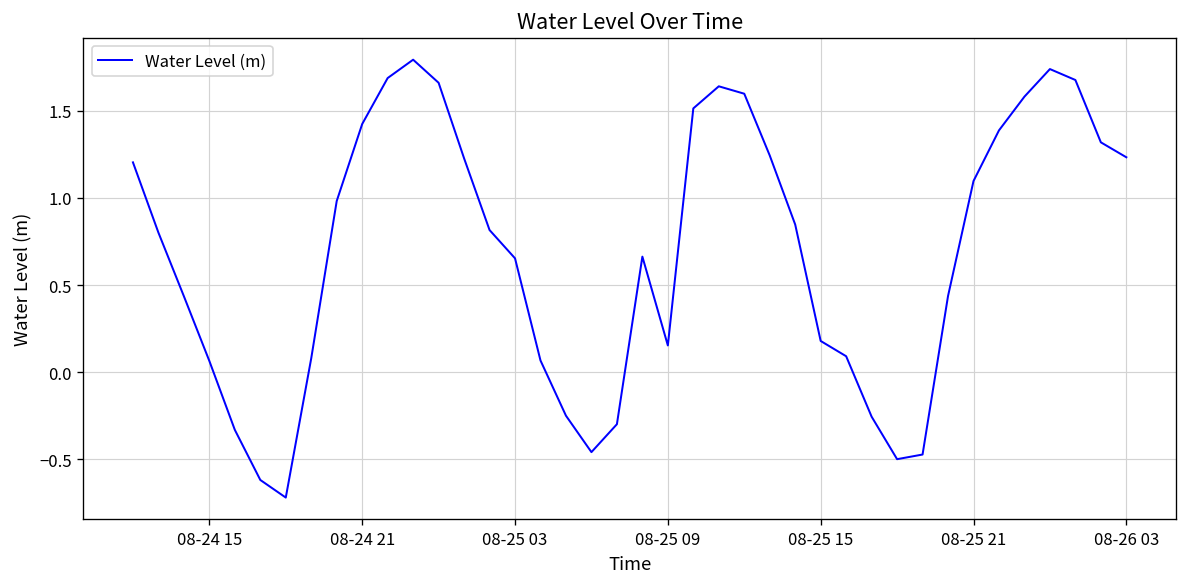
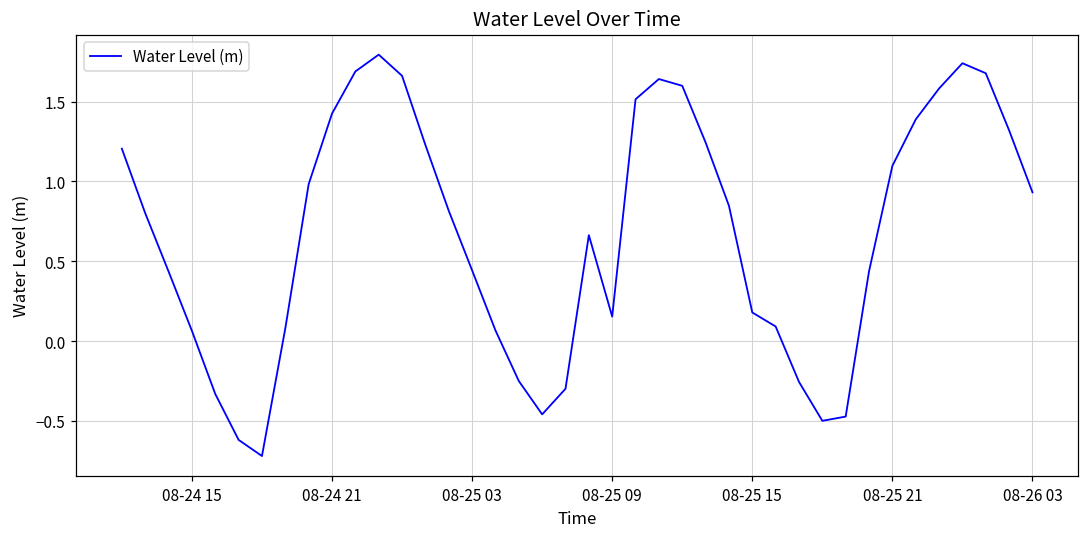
  {
    "08-24 15": 0.06,
    "08-24 21": 1.42,
-   "08-25 03": 0.65,
+   "08-25 03": 0.44,
    "08-25 09": 0.15,
    "08-25 15": 0.18,
    "08-25 21": 1.10,
-   "08-26 03": 1.23
+   "08-26 03": 0.93
  }
